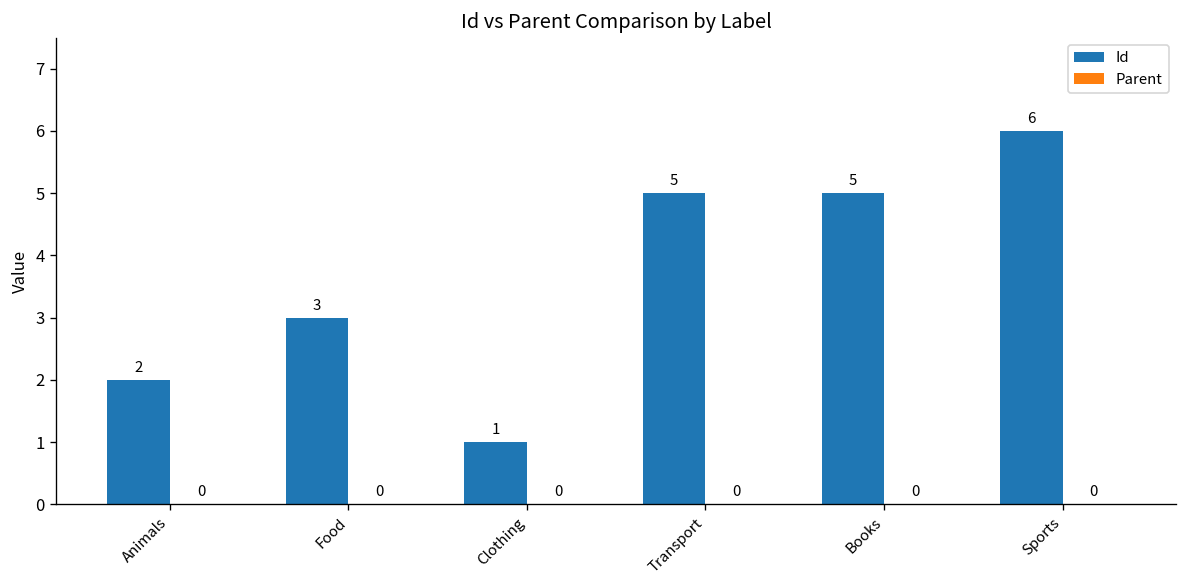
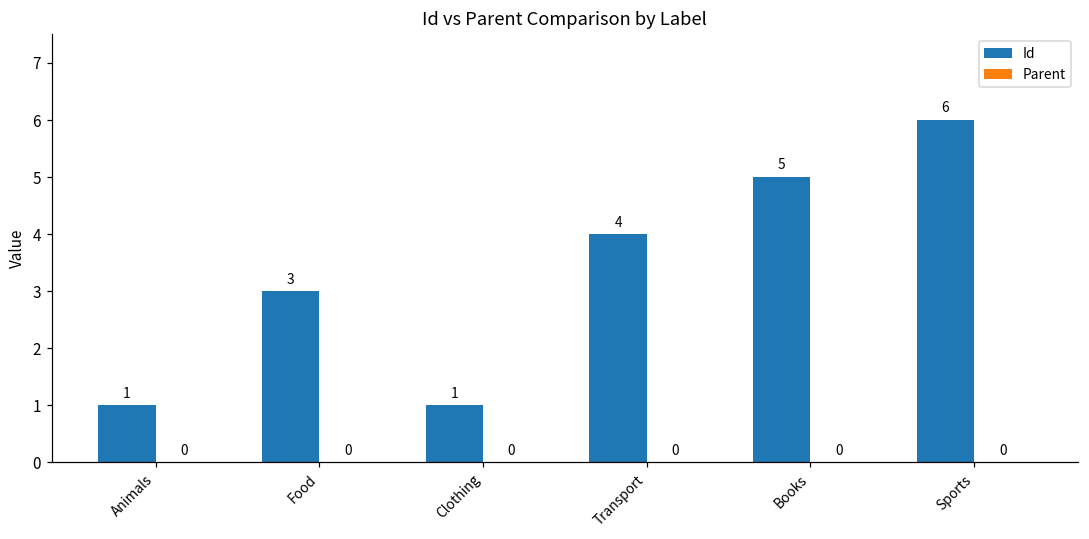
  {
    "Id": {
-     "Animals": 2,
+     "Animals": 1,
      "Food": 3,
      "Clothing": 1,
-     "Transport": 5,
+     "Transport": 4,
      "Books": 5,
      "Sports": 6
    },
    "Parent": {
      "Animals": 0,
      "Food": 0,
      "Clothing": 0,
      "Transport": 0,
      "Books": 0,
      "Sports": 0
    }
  }
